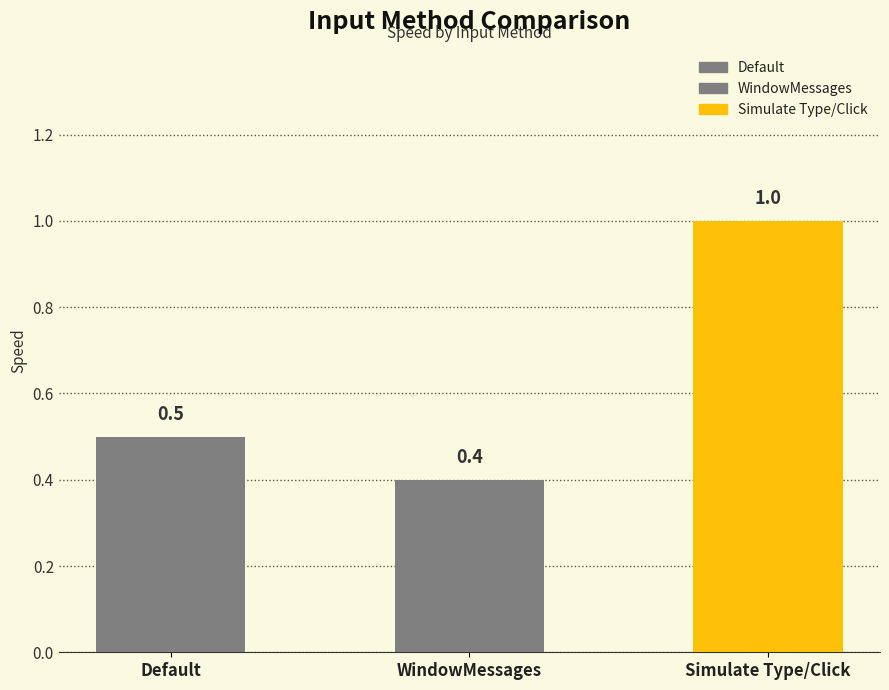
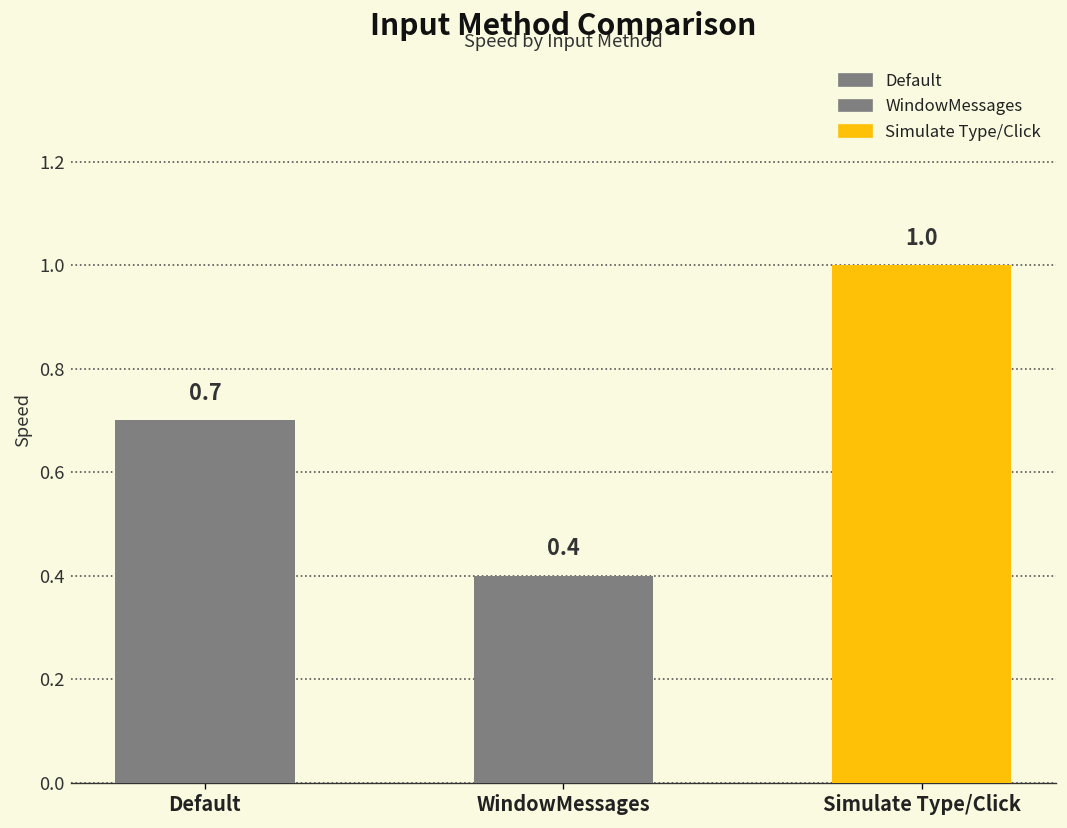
  {
-   "Default": 0.5,
+   "Default": 0.7,
    "WindowMessages": 0.4,
    "Simulate Type/Click": 1.0
  }
